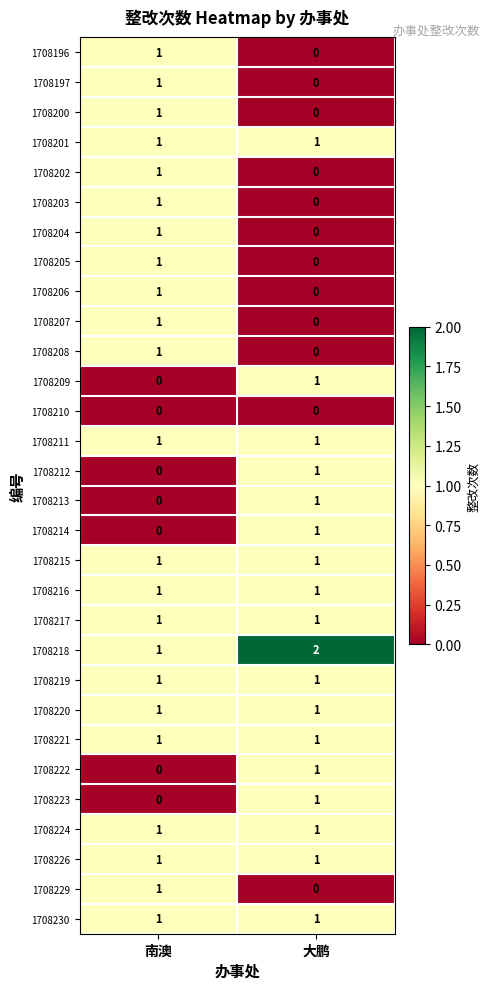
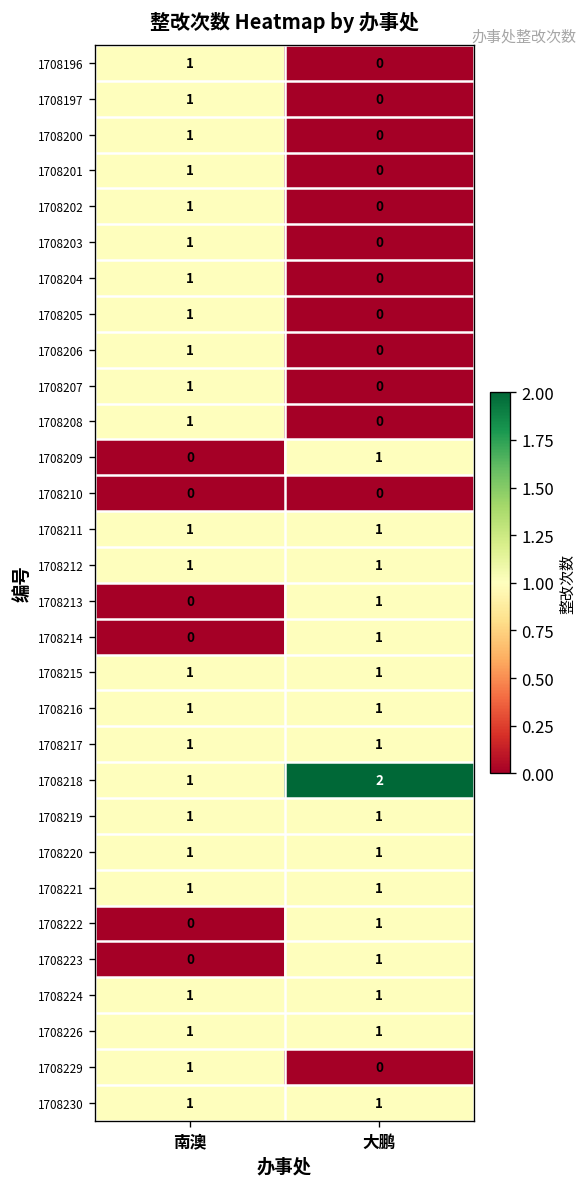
  {
    "1708196": {
      "南澳": 1,
      "大鹏": 0
    },
    "1708197": {
      "南澳": 1,
      "大鹏": 0
    },
    "1708200": {
      "南澳": 1,
      "大鹏": 0
    },
    "1708201": {
      "南澳": 1,
-     "大鹏": 1
+     "大鹏": 0
    },
    "1708202": {
      "南澳": 1,
      "大鹏": 0
    },
    "1708203": {
      "南澳": 1,
      "大鹏": 0
    },
    "1708204": {
      "南澳": 1,
      "大鹏": 0
    },
    "1708205": {
      "南澳": 1,
      "大鹏": 0
    },
    "1708206": {
      "南澳": 1,
      "大鹏": 0
    },
    "1708207": {
      "南澳": 1,
      "大鹏": 0
    },
    "1708208": {
      "南澳": 1,
      "大鹏": 0
    },
    "1708209": {
      "南澳": 0,
      "大鹏": 1
    },
    "1708210": {
      "南澳": 0,
      "大鹏": 0
    },
    "1708211": {
      "南澳": 1,
      "大鹏": 1
    },
    "1708212": {
-     "南澳": 0,
+     "南澳": 1,
      "大鹏": 1
    },
    "1708213": {
      "南澳": 0,
      "大鹏": 1
    },
    "1708214": {
      "南澳": 0,
      "大鹏": 1
    },
    "1708215": {
      "南澳": 1,
      "大鹏": 1
    },
    "1708216": {
      "南澳": 1,
      "大鹏": 1
    },
    "1708217": {
      "南澳": 1,
      "大鹏": 1
    },
    "1708218": {
      "南澳": 1,
      "大鹏": 2
    },
    "1708219": {
      "南澳": 1,
      "大鹏": 1
    },
    "1708220": {
      "南澳": 1,
      "大鹏": 1
    },
    "1708221": {
      "南澳": 1,
      "大鹏": 1
    },
    "1708222": {
      "南澳": 0,
      "大鹏": 1
    },
    "1708223": {
      "南澳": 0,
      "大鹏": 1
    },
    "1708224": {
      "南澳": 1,
      "大鹏": 1
    },
    "1708226": {
      "南澳": 1,
      "大鹏": 1
    },
    "1708229": {
      "南澳": 1,
      "大鹏": 0
    },
    "1708230": {
      "南澳": 1,
      "大鹏": 1
    }
  }
